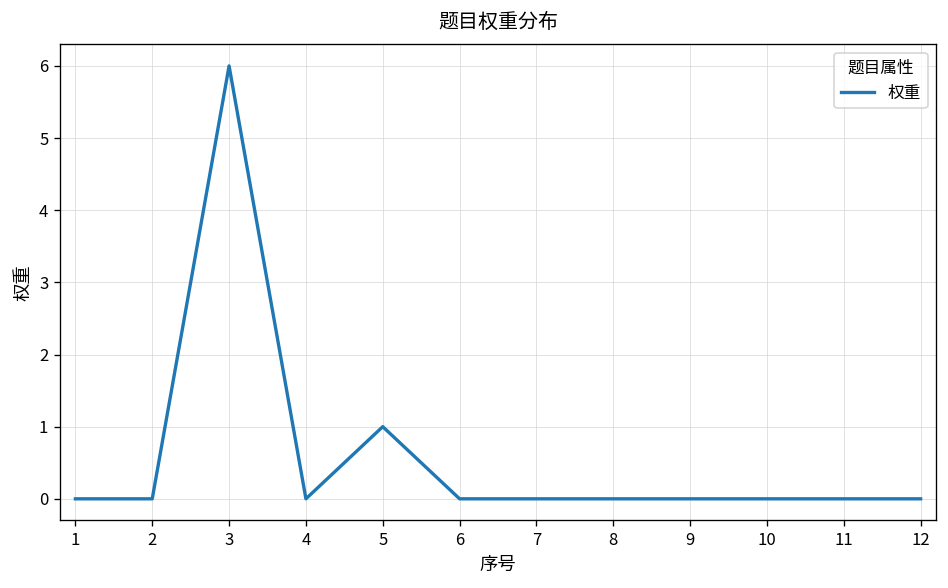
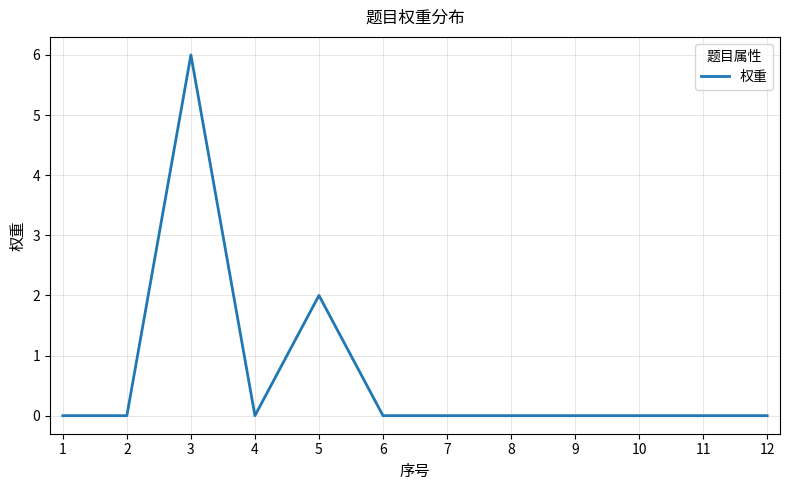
  {
    "1": 0,
    "2": 0,
    "3": 6,
    "4": 0,
-   "5": 1,
+   "5": 2,
    "6": 0,
    "7": 0,
    "8": 0,
    "9": 0,
    "10": 0,
    "11": 0,
    "12": 0
  }
